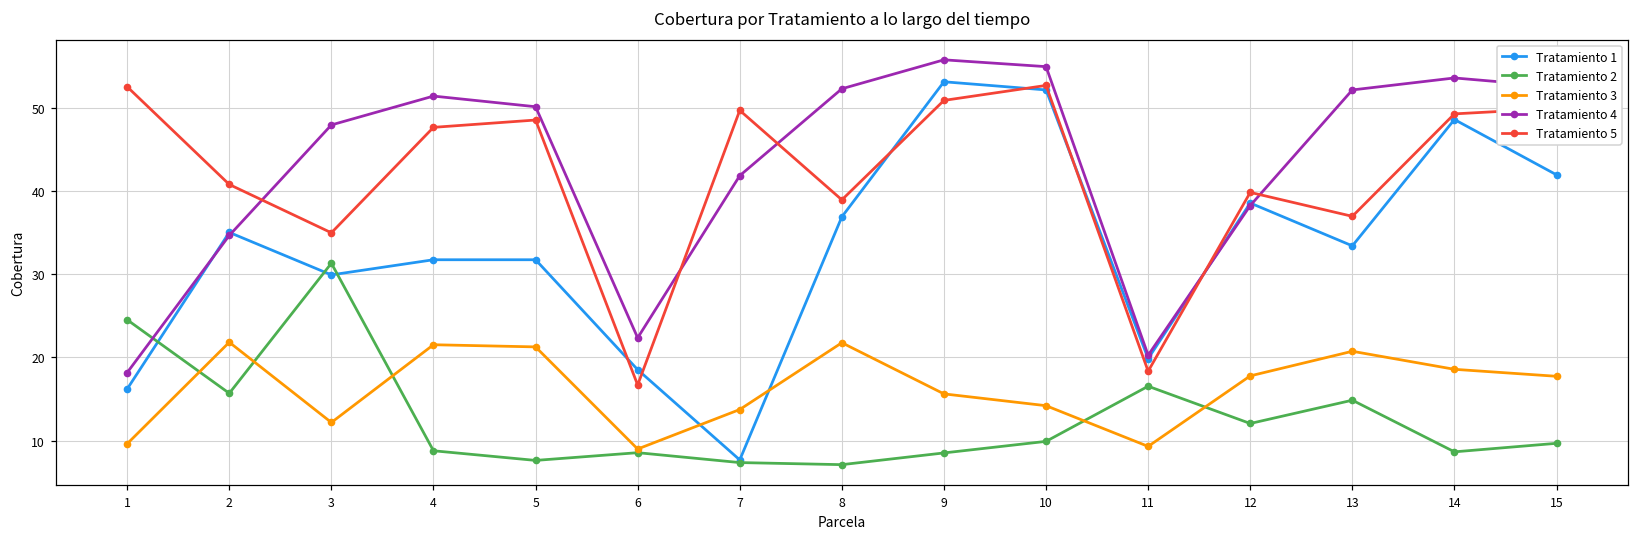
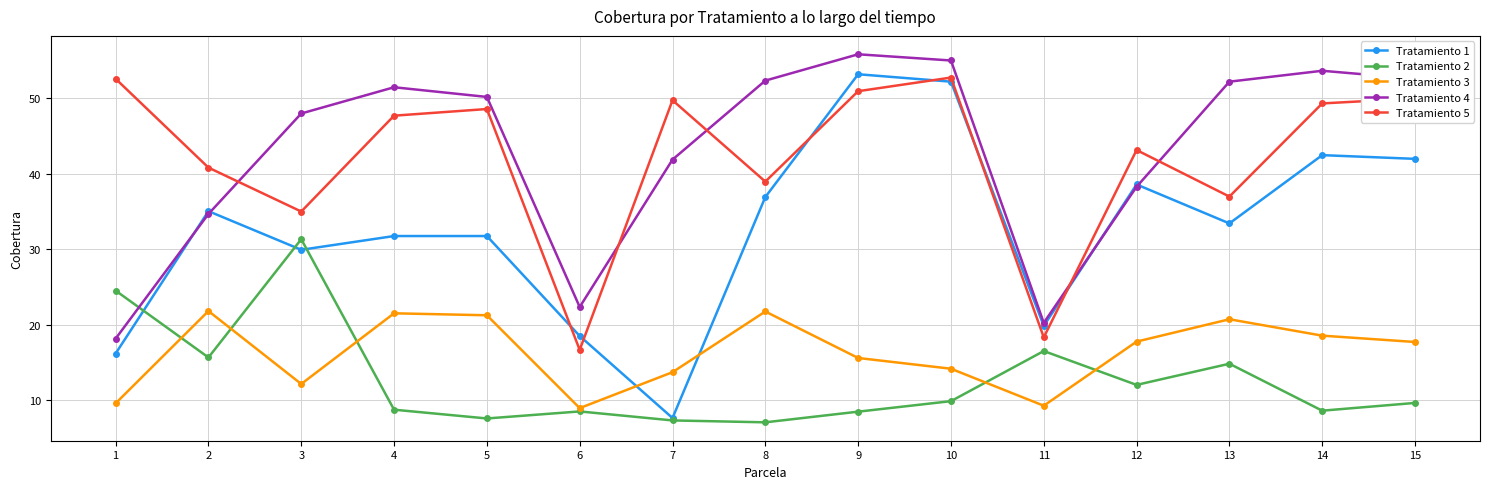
  {
    "Tratamiento 1": {
      "1": 16,
      "2": 35,
      "3": 30,
      "4": 32,
      "5": 32,
      "6": 19,
      "8": 37,
      "9": 53,
      "10": 52,
      "11": 20,
      "13": 33,
-     "14": 49,
+     "14": 42,
      "15": 42
    },
    "Tratamiento 2": {
      "1": 25,
      "2": 16,
      "3": 31,
      "4": 9,
      "5": 8,
      "6": 9,
      "8": 7,
      "9": 9,
      "10": 10,
      "11": 17,
      "12": 12,
      "13": 15,
      "14": 9,
      "15": 10
    },
    "Tratamiento 3": {
      "1": 10,
      "2": 22,
      "3": 12,
      "4": 22,
      "5": 21,
      "6": 9,
      "7": 14,
      "8": 22,
      "9": 16,
      "10": 14,
      "11": 9,
      "12": 18,
      "13": 21,
      "14": 19,
      "15": 18
    },
    "Tratamiento 4": {
      "1": 18,
      "2": 35,
      "3": 48,
      "4": 51,
      "5": 50,
      "6": 22,
      "7": 42,
      "8": 52,
      "9": 56,
      "10": 55,
      "11": 20,
      "13": 52,
      "14": 54
    },
    "Tratamiento 5": {
      "1": 53,
      "2": 41,
      "3": 35,
      "4": 48,
      "5": 49,
      "6": 17,
      "7": 50,
      "8": 39,
      "9": 51,
      "10": 53,
      "11": 18,
-     "12": 40,
+     "12": 43,
      "13": 37,
      "14": 49
    }
  }
